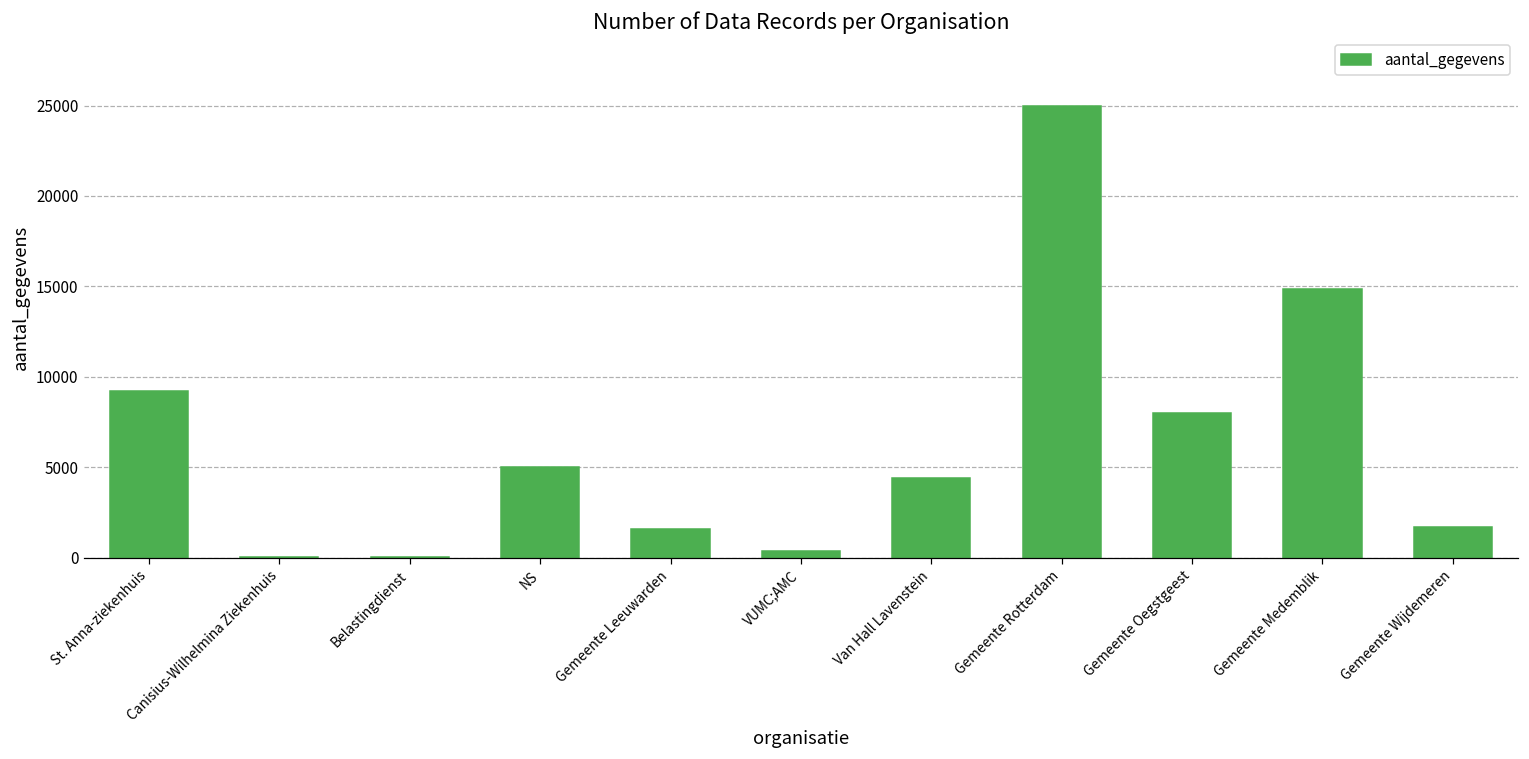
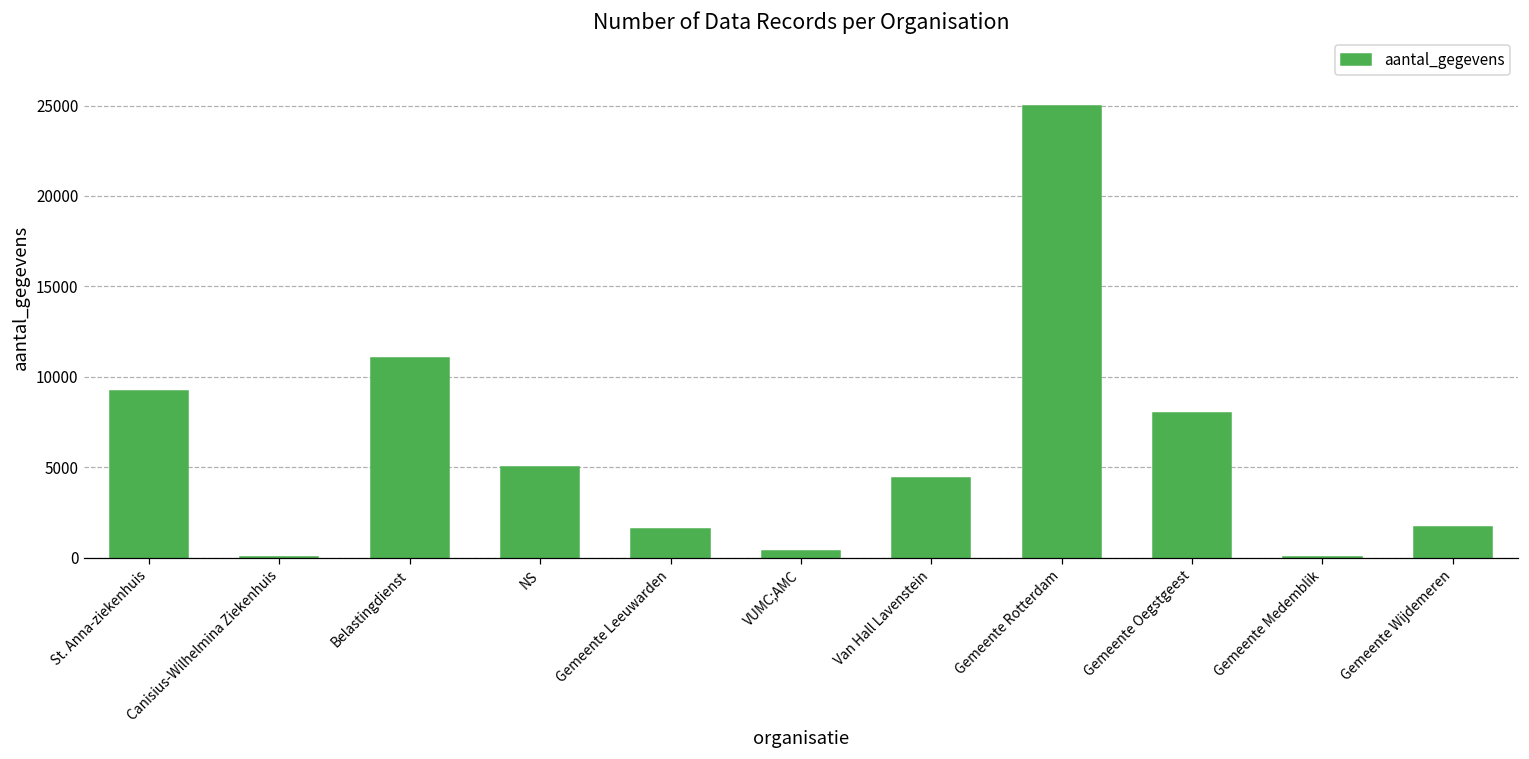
  {
    "St. Anna-ziekenhuis": 9200,
-   "Belastingdienst": 0,
+   "Belastingdienst": 11100,
    "NS": 5000,
    "Gemeente Leeuwarden": 1600,
    "VUMC;AMC": 400,
    "Van Hall Lavenstein": 4400,
    "Gemeente Rotterdam": 25000,
    "Gemeente Oegstgeest": 8000,
-   "Gemeente Medemblik": 14900,
+   "Gemeente Medemblik": 0,
    "Gemeente Wijdemeren": 1700
  }
